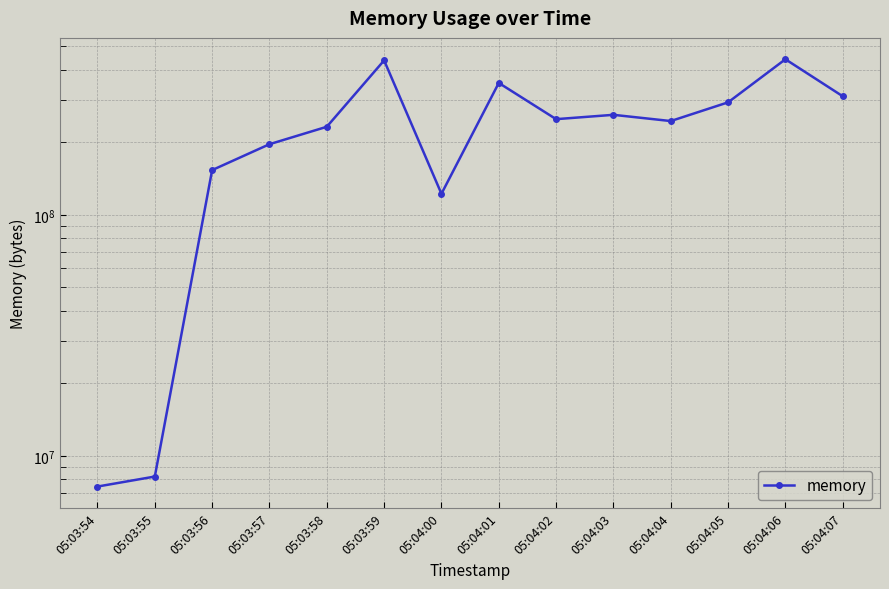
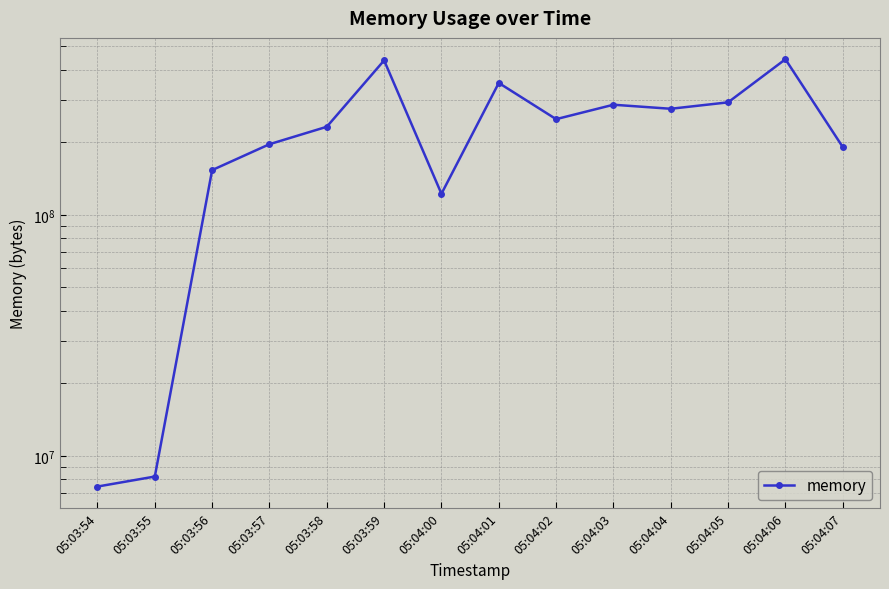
  {
    "05:03:54": 7500000,
    "05:03:55": 8200000,
    "05:03:56": 150000000,
    "05:03:57": 200000000,
    "05:03:58": 230000000,
    "05:03:59": 440000000,
    "05:04:00": 120000000,
    "05:04:01": 350000000,
    "05:04:02": 250000000,
-   "05:04:03": 260000000,
-   "05:04:04": 240000000,
+   "05:04:03": 290000000,
+   "05:04:04": 280000000,
    "05:04:05": 290000000,
    "05:04:06": 440000000,
-   "05:04:07": 310000000
+   "05:04:07": 190000000
  }
